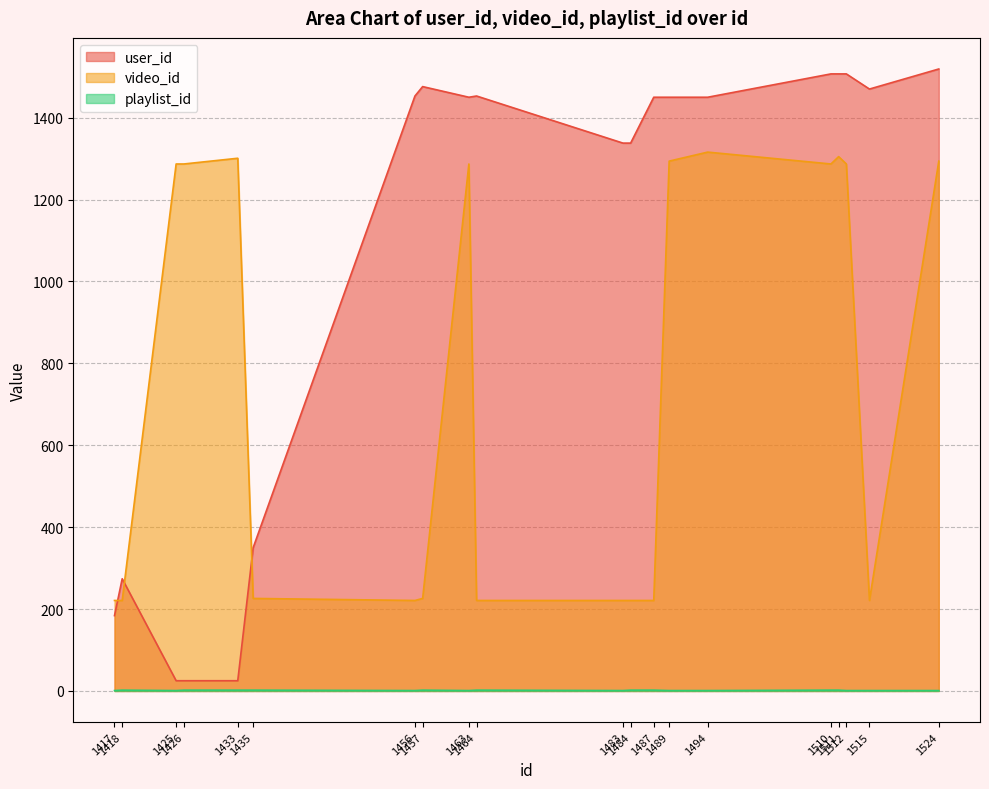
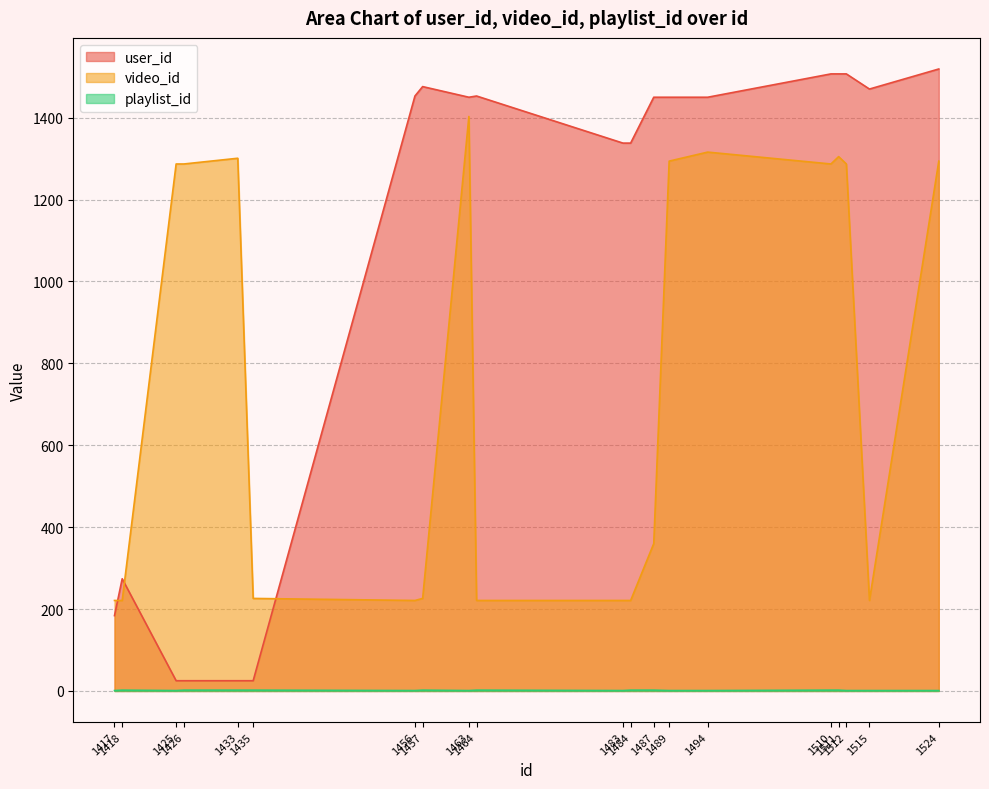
  {
    "user_id": {
      "1417": 180,
      "1418": 270,
      "1425": 30,
      "1426": 30,
      "1433": 30,
-     "1435": 350,
+     "1435": 30,
      "1456": 1450,
      "1457": 1480,
      "1463": 1450,
      "1464": 1450,
      "1483": 1340,
      "1484": 1340,
      "1487": 1450,
      "1489": 1450,
      "1494": 1450,
      "1510": 1510,
      "1511": 1510,
      "1512": 1510,
      "1515": 1470,
      "1524": 1520
    },
    "video_id": {
      "1417": 220,
      "1418": 220,
      "1425": 1290,
      "1426": 1290,
      "1433": 1300,
      "1435": 230,
      "1456": 220,
      "1457": 230,
-     "1463": 1290,
+     "1463": 1400,
      "1464": 220,
      "1483": 220,
      "1484": 220,
-     "1487": 220,
+     "1487": 360,
      "1489": 1290,
      "1494": 1320,
      "1510": 1290,
      "1511": 1310,
      "1512": 1290,
      "1515": 220,
      "1524": 1290
    },
    "playlist_id": {
      "1417": 0,
      "1418": 0,
      "1425": 0,
      "1426": 0,
      "1433": 0,
      "1435": 0,
      "1456": 0,
      "1457": 0,
      "1463": 0,
      "1464": 0,
      "1483": 0,
      "1484": 0,
      "1487": 0,
      "1489": 0,
      "1494": 0,
      "1510": 0,
      "1511": 0,
      "1512": 0,
      "1515": 0,
      "1524": 0
    }
  }
